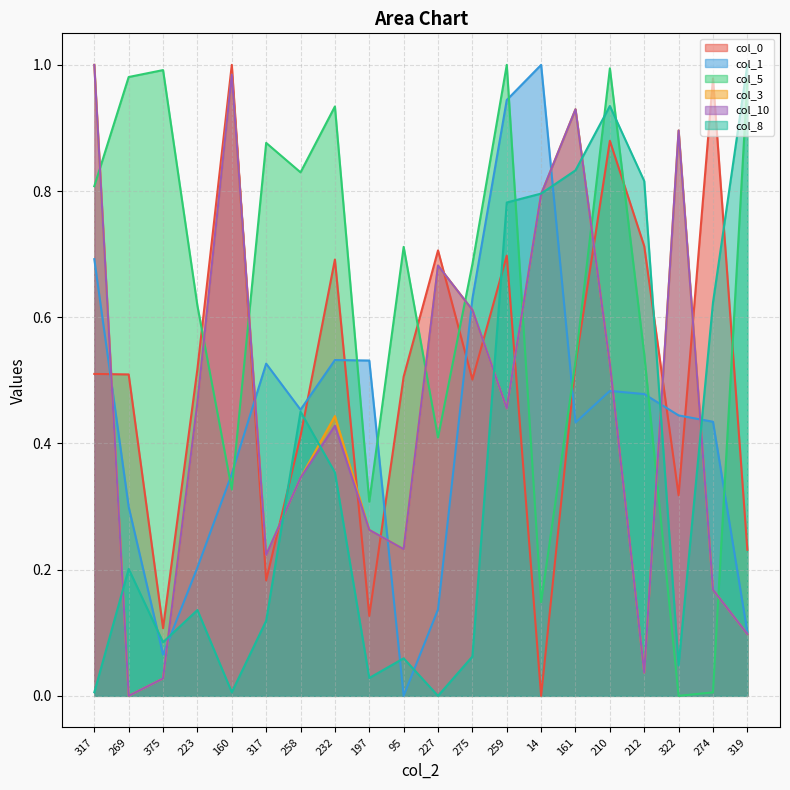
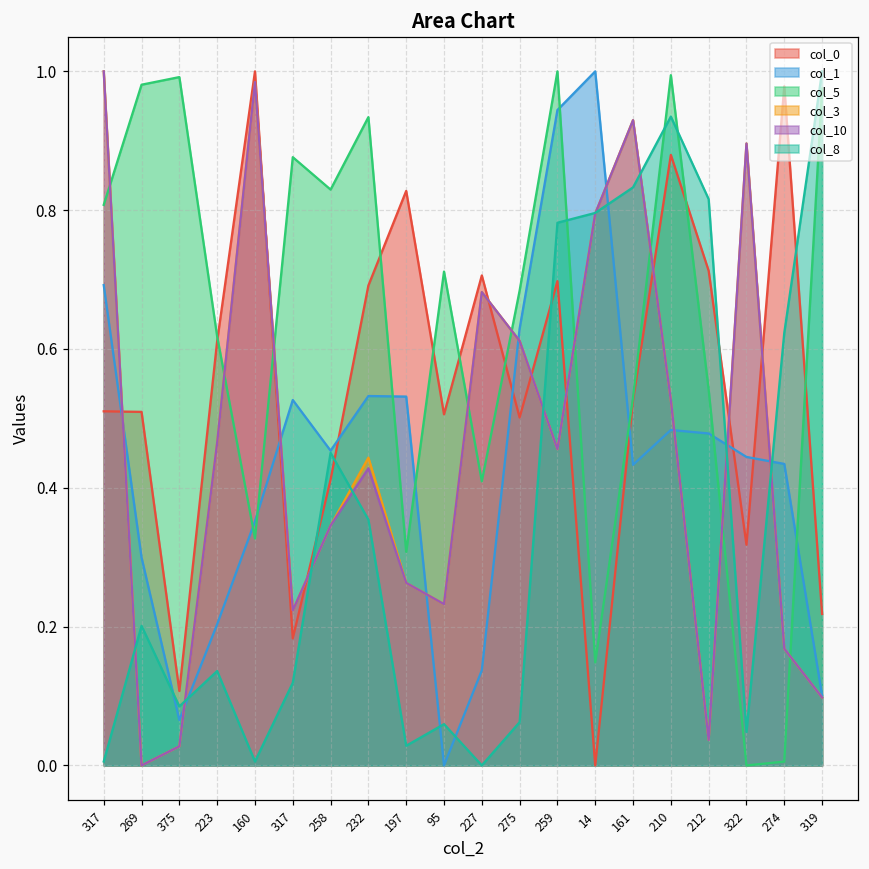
  {
    "col_0": {
      "269": 0.51,
      "375": 0.11,
-     "223": 0.52,
+     "223": 0.61,
      "160": 1.00,
      "258": 0.41,
      "232": 0.69,
-     "197": 0.13,
+     "197": 0.83,
      "95": 0.51,
      "227": 0.71,
      "275": 0.50,
      "259": 0.70,
      "14": 0.00,
      "161": 0.53,
      "210": 0.88,
      "212": 0.71,
      "322": 0.32,
-     "319": 0.23
+     "319": 0.22
    },
    "col_3": {
      "232": 0.44
    },
    "col_10": {
      "232": 0.43
    }
  }
